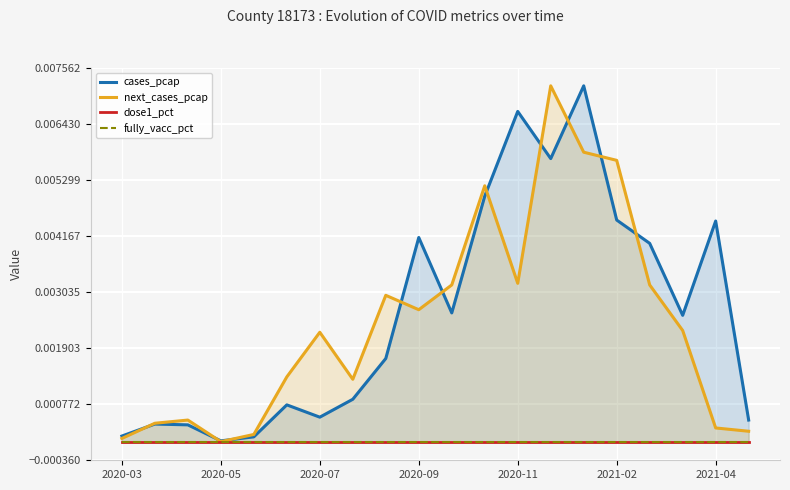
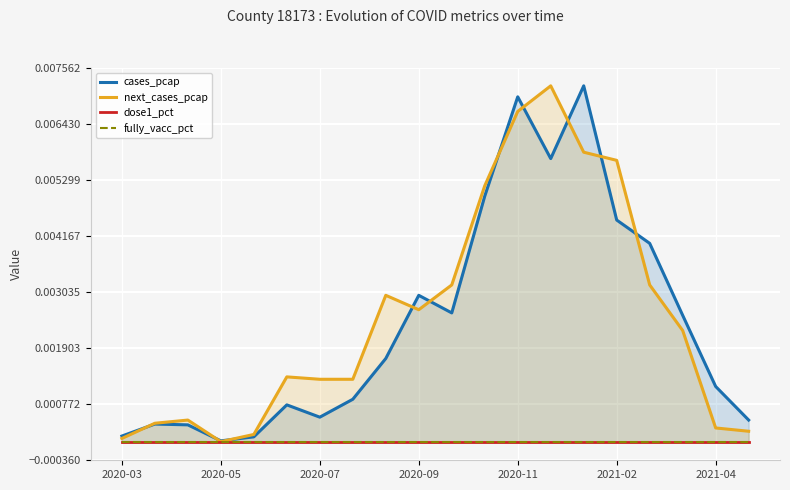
  {
    "cases_pcap": {
      "2020-07": 0.0005,
-     "2020-09": 0.0041,
-     "2020-11": 0.0067,
+     "2020-09": 0.0030,
+     "2020-11": 0.0070,
      "2021-02": 0.0045,
-     "2021-04": 0.0045
+     "2021-04": 0.0011
    },
    "next_cases_pcap": {
-     "2020-07": 0.0022,
+     "2020-07": 0.0013,
      "2020-09": 0.0027,
-     "2020-11": 0.0032,
+     "2020-11": 0.0067,
      "2021-02": 0.0057,
      "2021-04": 0.0003
    },
    "fully_vacc_pct": {
      "2020-03": 0.0000,
      "2020-07": 0.0000,
      "2020-09": 0.0000,
      "2020-11": 0.0000,
      "2021-02": 0.0000,
      "2021-04": 0.0000
    }
  }
